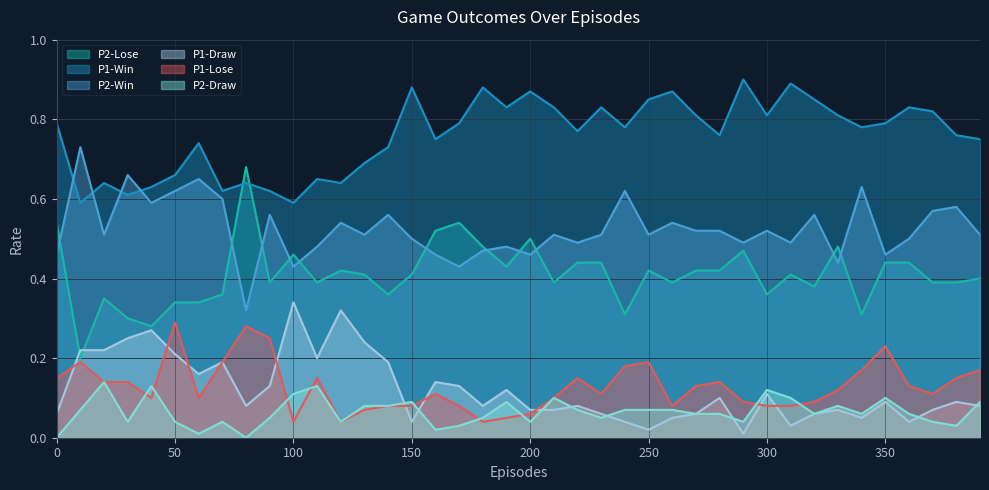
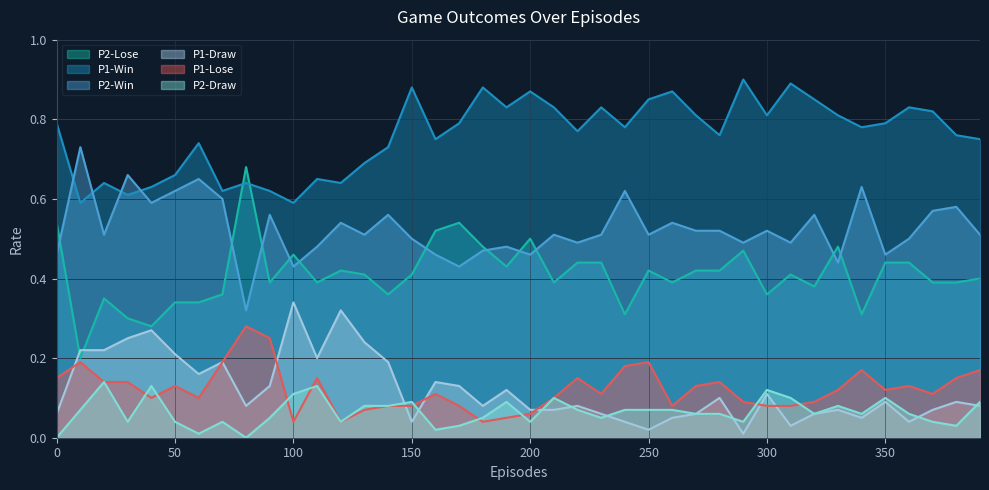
  {
    "P1-Lose": {
      "0": 0.15,
-     "50": 0.29,
+     "50": 0.13,
      "100": 0.04,
      "150": 0.08,
      "200": 0.06,
      "250": 0.19,
      "300": 0.08,
-     "350": 0.23
+     "350": 0.12
    }
  }
